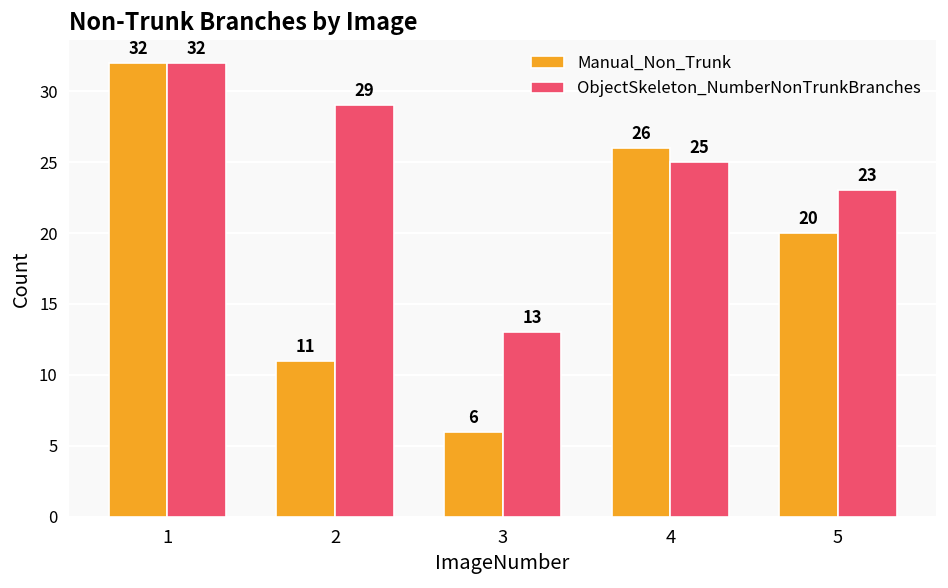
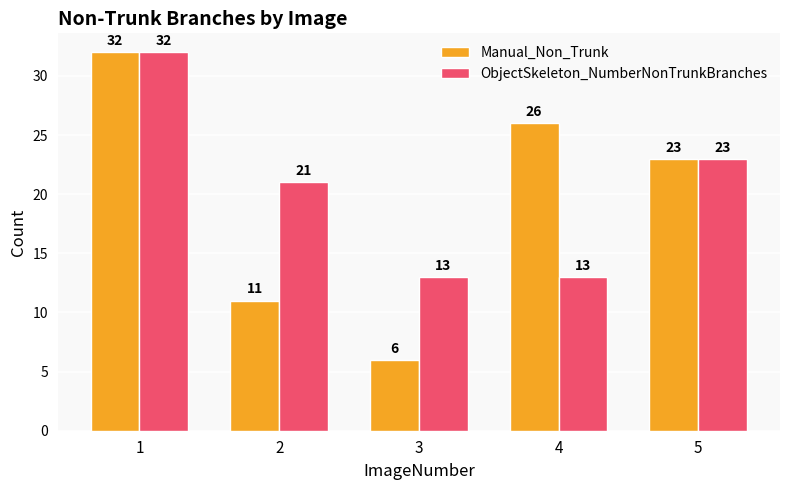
  {
    "Manual_Non_Trunk": {
      "1": 32,
      "2": 11,
      "3": 6,
      "4": 26,
-     "5": 20
+     "5": 23
    },
    "ObjectSkeleton_NumberNonTrunkBranches": {
      "1": 32,
-     "2": 29,
+     "2": 21,
      "3": 13,
-     "4": 25,
+     "4": 13,
      "5": 23
    }
  }
